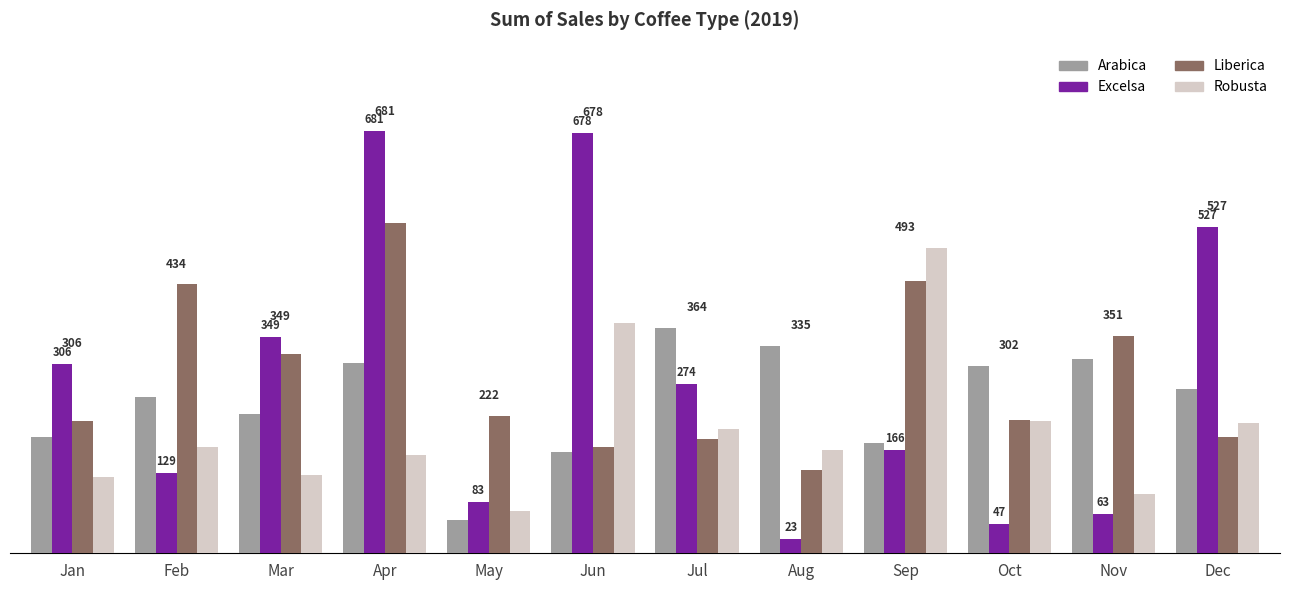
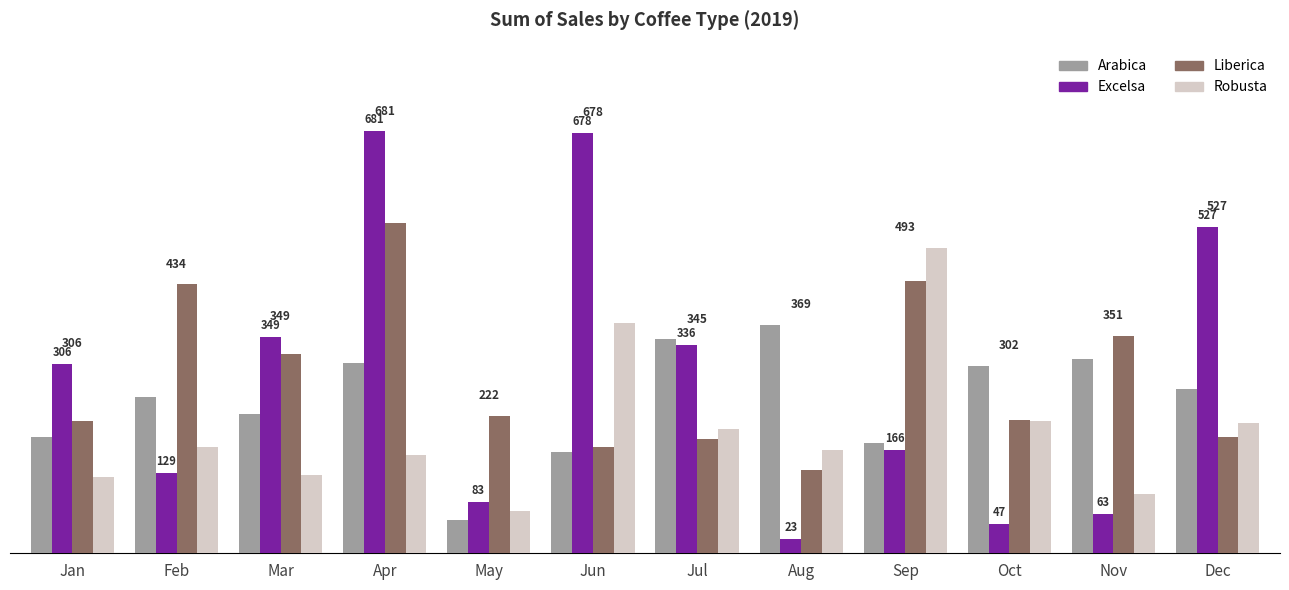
  {
    "Arabica": {
-     "Jul": 364,
-     "Aug": 335,
+     "Jul": 345,
+     "Aug": 369,
      "Oct": 302
    },
    "Excelsa": {
      "Feb": 129,
      "May": 83,
-     "Jul": 274,
+     "Jul": 336,
      "Aug": 23,
      "Sep": 166,
      "Oct": 47,
      "Nov": 63
    },
    "Liberica": {
      "Feb": 434,
      "May": 222,
      "Nov": 351
    },
    "Robusta": {
      "Sep": 493
    }
  }
